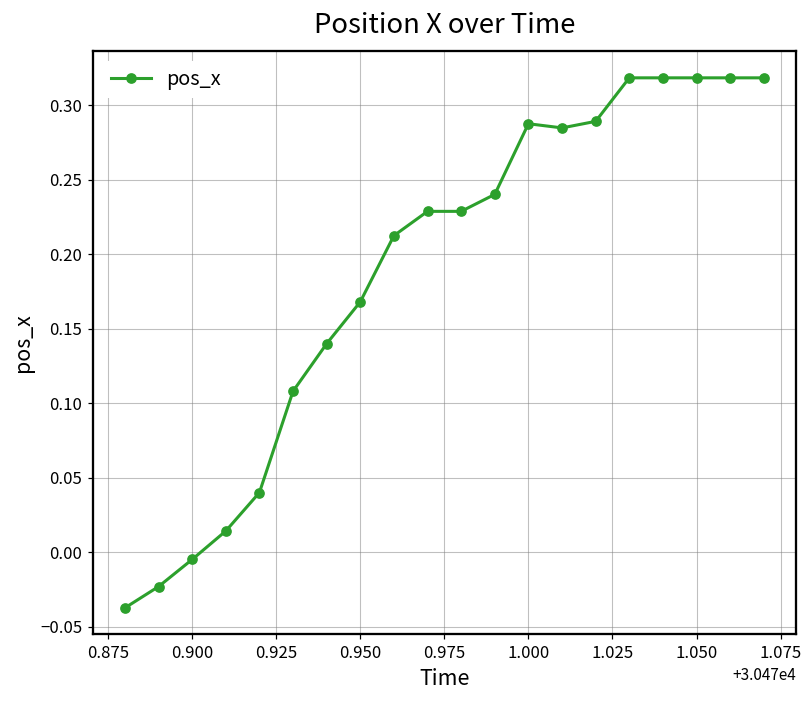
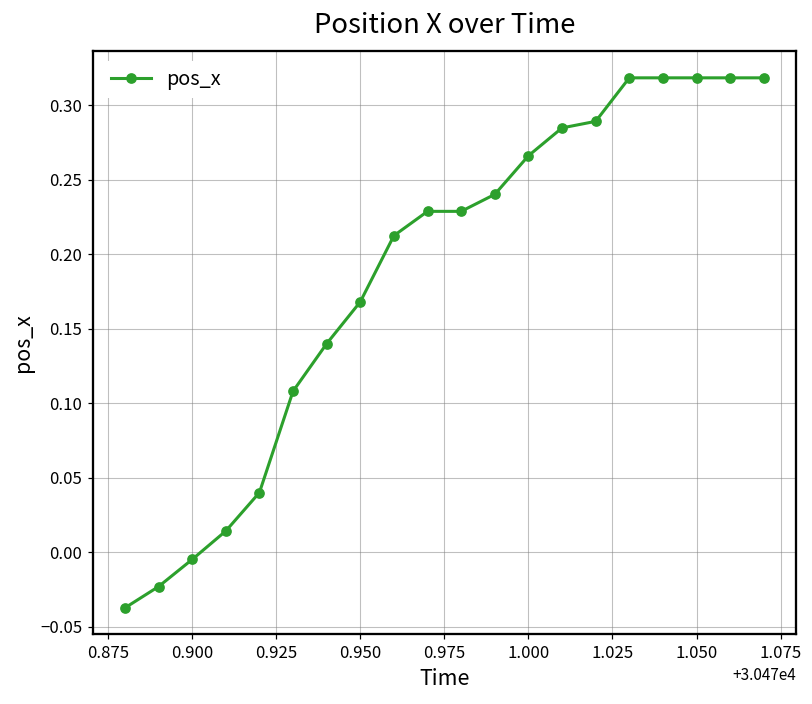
  {
    "0.900": -0.005,
    "0.950": 0.168,
-   "1.000": 0.288,
+   "1.000": 0.266,
    "1.050": 0.318
  }
